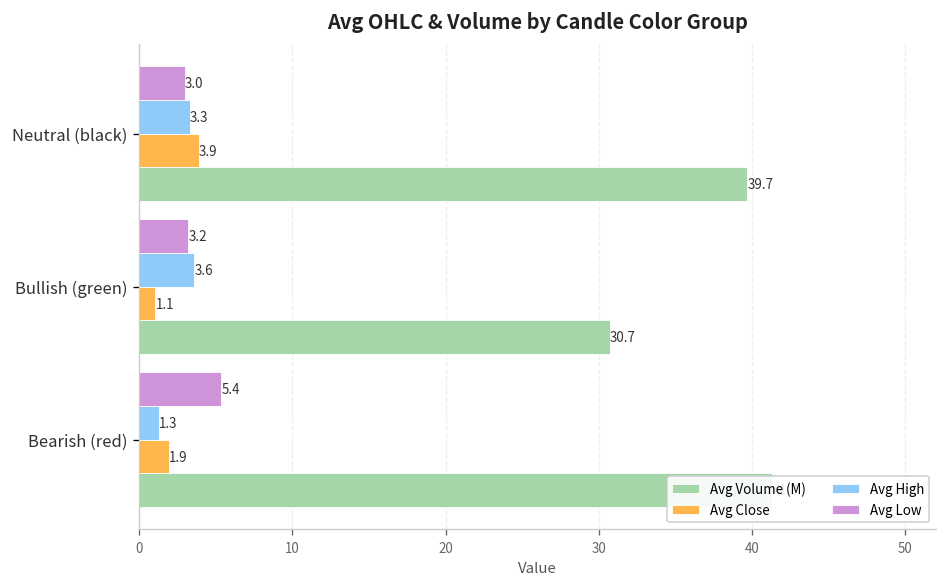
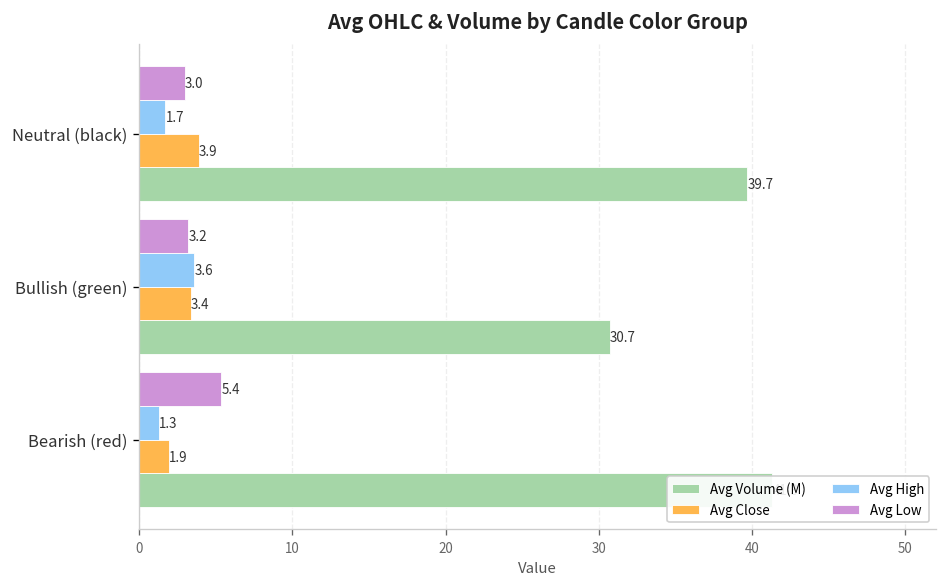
  {
    "Avg Volume (M)": {
      "Neutral (black)": 39.7,
      "Bullish (green)": 30.7
    },
    "Avg Close": {
      "Neutral (black)": 3.9,
-     "Bullish (green)": 1.1,
+     "Bullish (green)": 3.4,
      "Bearish (red)": 1.9
    },
    "Avg High": {
-     "Neutral (black)": 3.3,
+     "Neutral (black)": 1.7,
      "Bullish (green)": 3.6,
      "Bearish (red)": 1.3
    },
    "Avg Low": {
      "Neutral (black)": 3.0,
      "Bullish (green)": 3.2,
      "Bearish (red)": 5.4
    }
  }
